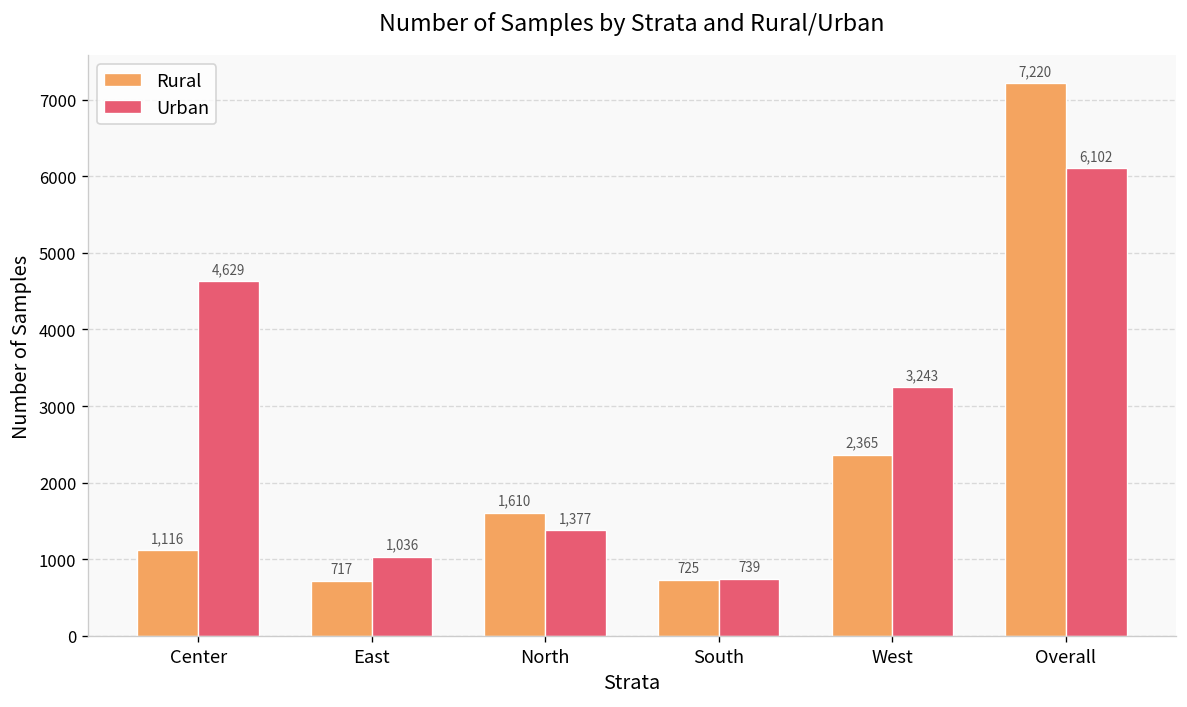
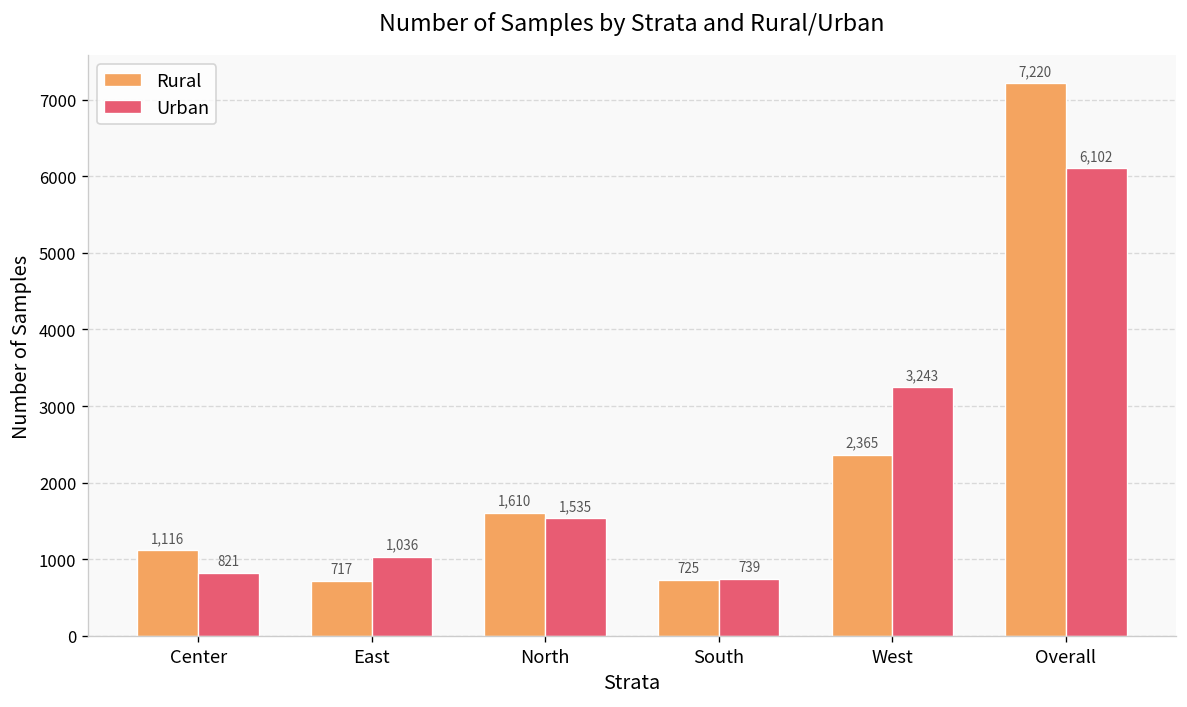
  {
    "Rural": {
      "Center": "1,116",
      "East": "717",
      "North": "1,610",
      "South": "725",
      "West": "2,365",
      "Overall": "7,220"
    },
    "Urban": {
-     "Center": "4,629",
+     "Center": "821",
      "East": "1,036",
-     "North": "1,377",
+     "North": "1,535",
      "South": "739",
      "West": "3,243",
      "Overall": "6,102"
    }
  }
